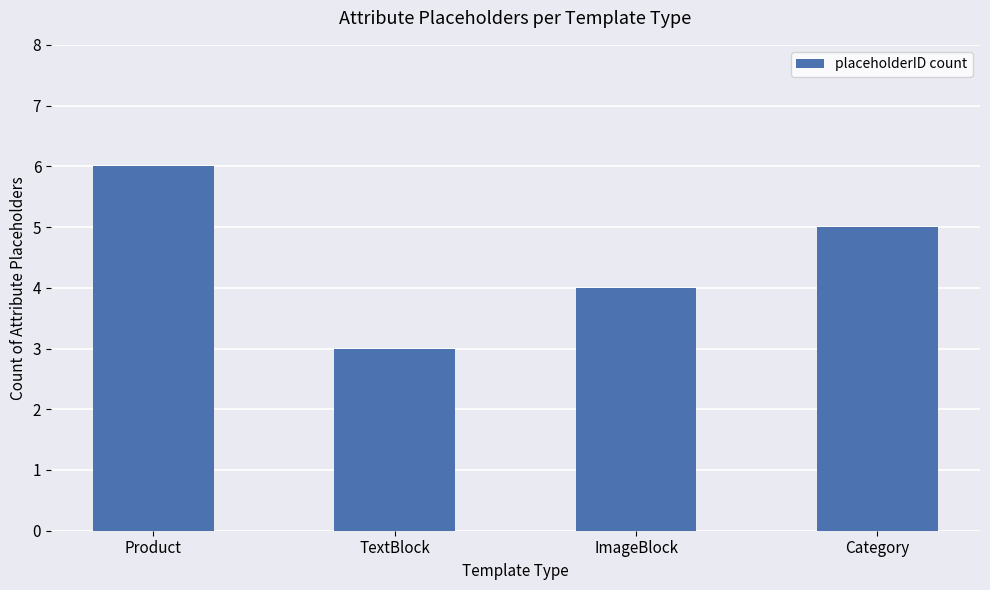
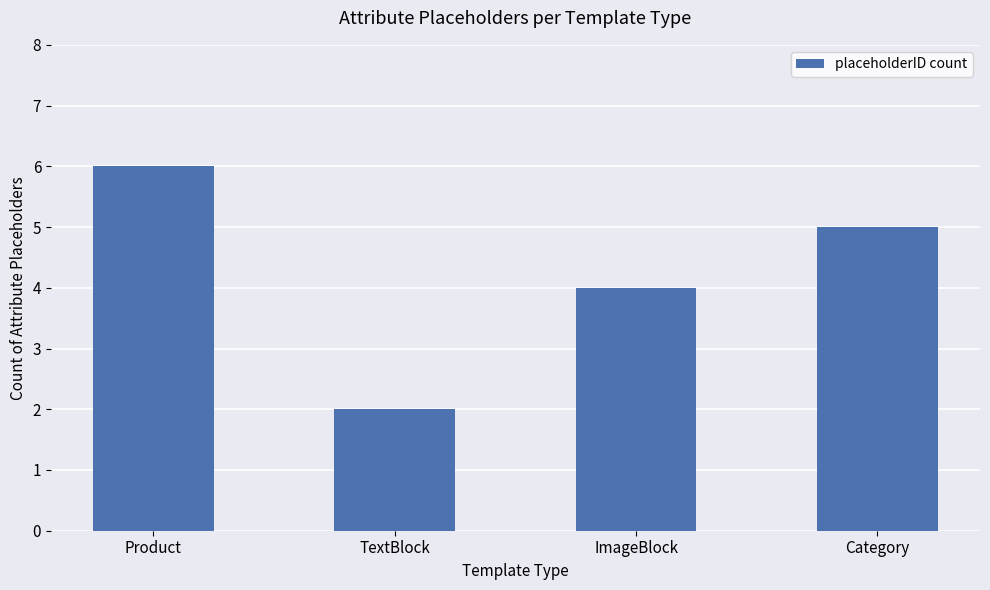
  {
    "Product": 6,
-   "TextBlock": 3,
+   "TextBlock": 2,
    "ImageBlock": 4,
    "Category": 5
  }
